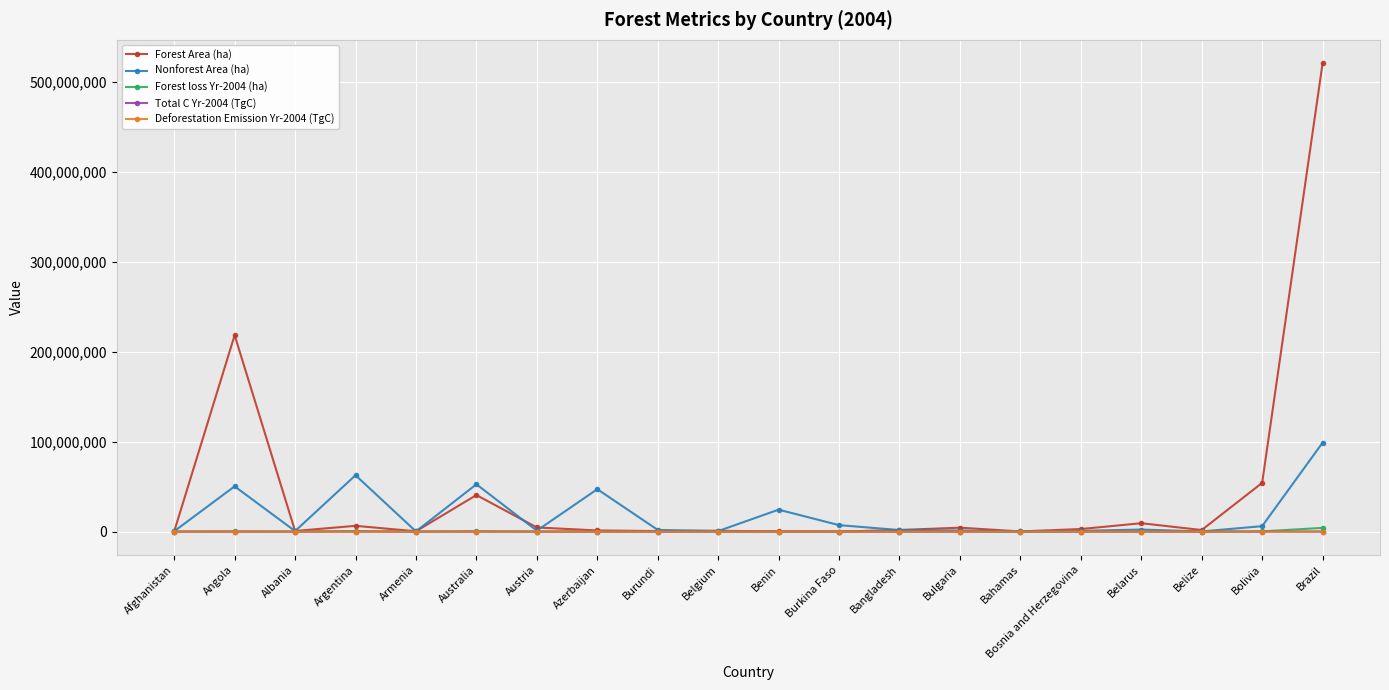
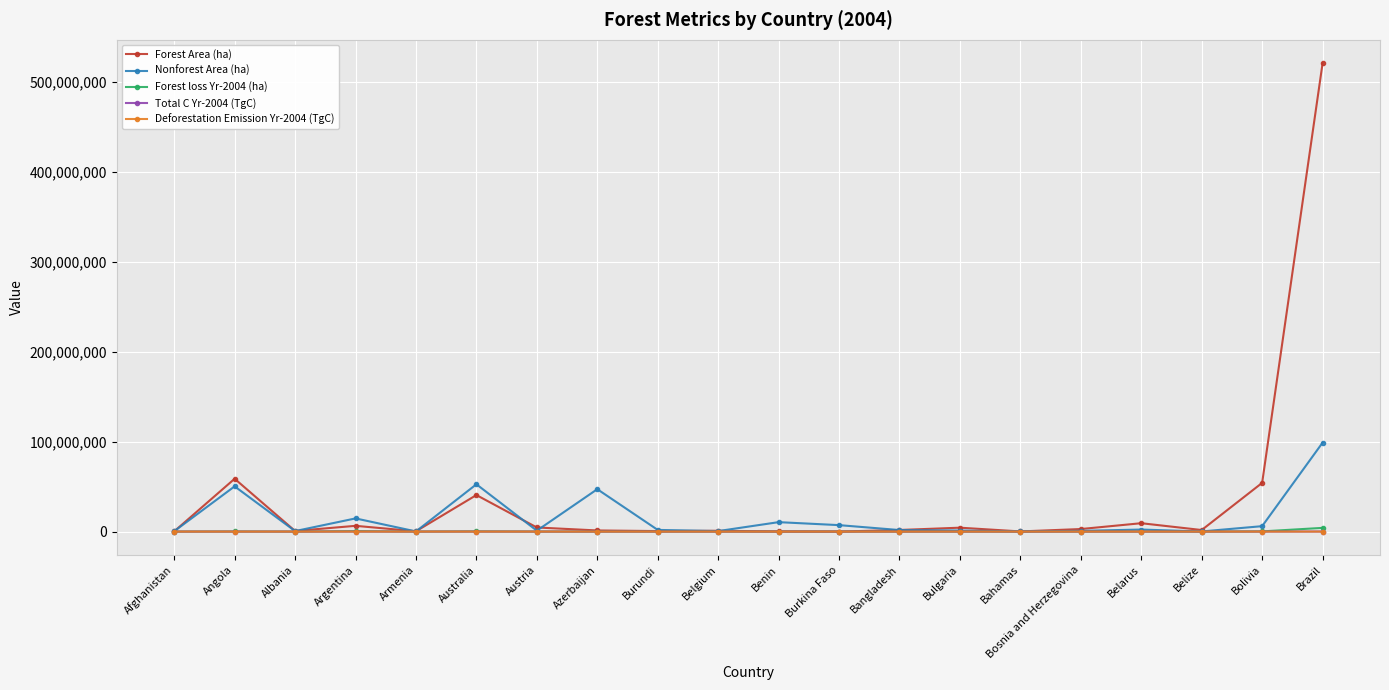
  {
    "Forest Area (ha)": {
-     "Angola": "220,000,000",
+     "Angola": "60,000,000",
      "Argentina": "10,000,000",
      "Australia": "40,000,000",
      "Austria": "0",
      "Bulgaria": "0",
      "Belarus": "10,000,000",
      "Bolivia": "50,000,000",
      "Brazil": "520,000,000"
    },
    "Nonforest Area (ha)": {
      "Angola": "50,000,000",
-     "Argentina": "60,000,000",
+     "Argentina": "10,000,000",
      "Australia": "50,000,000",
      "Azerbaijan": "50,000,000",
-     "Benin": "20,000,000",
+     "Benin": "10,000,000",
      "Burkina Faso": "10,000,000",
      "Bolivia": "10,000,000",
      "Brazil": "100,000,000"
    },
    "Forest loss Yr-2004 (ha)": {
      "Brazil": "0"
    },
    "Deforestation Emission Yr-2004 (TgC)": {
      "Brazil": "0"
    }
  }
